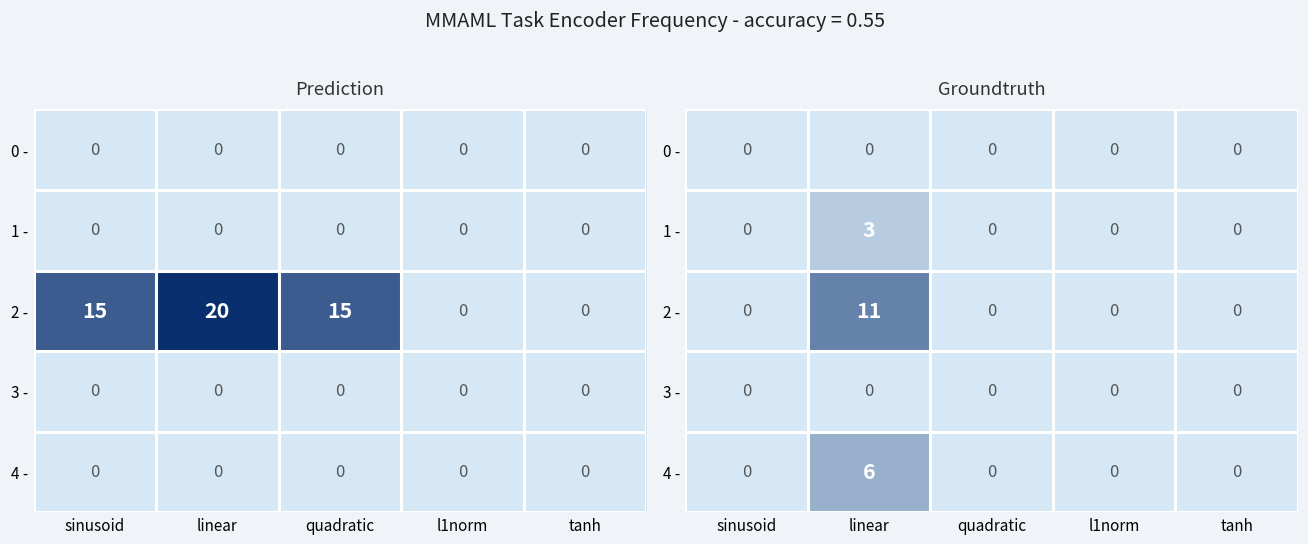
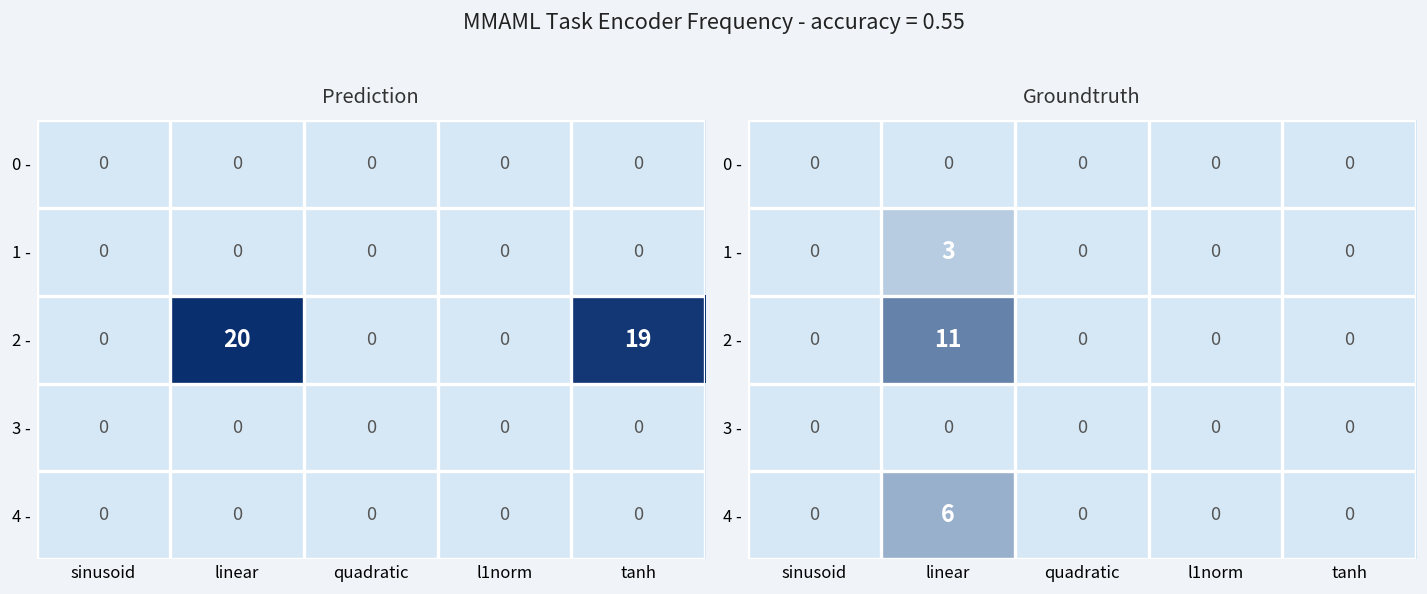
  {
    "Prediction": {
      "0 -": {
        "sinusoid": 0,
        "linear": 0,
        "quadratic": 0,
        "l1norm": 0,
        "tanh": 0
      },
      "1 -": {
        "sinusoid": 0,
        "linear": 0,
        "quadratic": 0,
        "l1norm": 0,
        "tanh": 0
      },
      "2 -": {
-       "sinusoid": 15,
+       "sinusoid": 0,
        "linear": 20,
-       "quadratic": 15,
+       "quadratic": 0,
        "l1norm": 0,
-       "tanh": 0
+       "tanh": 19
      },
      "3 -": {
        "sinusoid": 0,
        "linear": 0,
        "quadratic": 0,
        "l1norm": 0,
        "tanh": 0
      },
      "4 -": {
        "sinusoid": 0,
        "linear": 0,
        "quadratic": 0,
        "l1norm": 0,
        "tanh": 0
      }
    },
    "Groundtruth": {
      "0 -": {
        "sinusoid": 0,
        "linear": 0,
        "quadratic": 0,
        "l1norm": 0,
        "tanh": 0
      },
      "1 -": {
        "sinusoid": 0,
        "linear": 3,
        "quadratic": 0,
        "l1norm": 0,
        "tanh": 0
      },
      "2 -": {
        "sinusoid": 0,
        "linear": 11,
        "quadratic": 0,
        "l1norm": 0,
        "tanh": 0
      },
      "3 -": {
        "sinusoid": 0,
        "linear": 0,
        "quadratic": 0,
        "l1norm": 0,
        "tanh": 0
      },
      "4 -": {
        "sinusoid": 0,
        "linear": 6,
        "quadratic": 0,
        "l1norm": 0,
        "tanh": 0
      }
    }
  }
